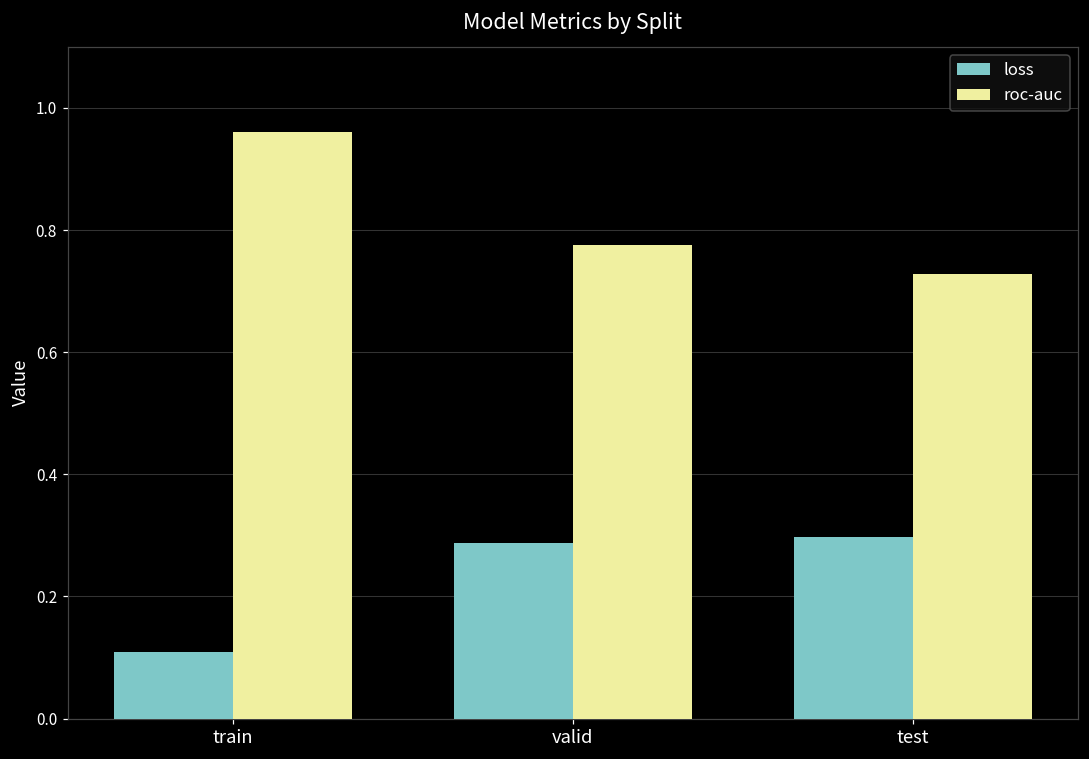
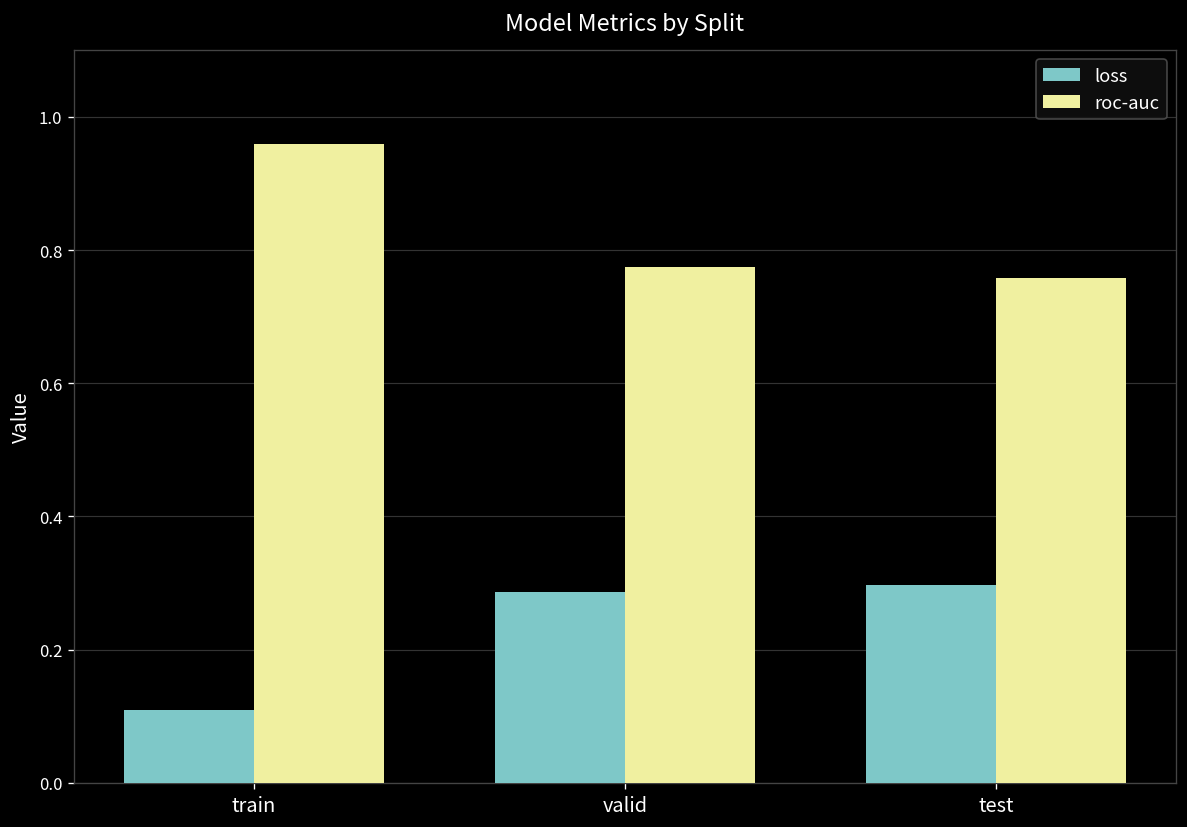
  {
    "loss": {
      "train": 0.11,
      "valid": 0.29,
      "test": 0.30
    },
    "roc-auc": {
      "train": 0.96,
      "valid": 0.77,
-     "test": 0.73
+     "test": 0.76
    }
  }
